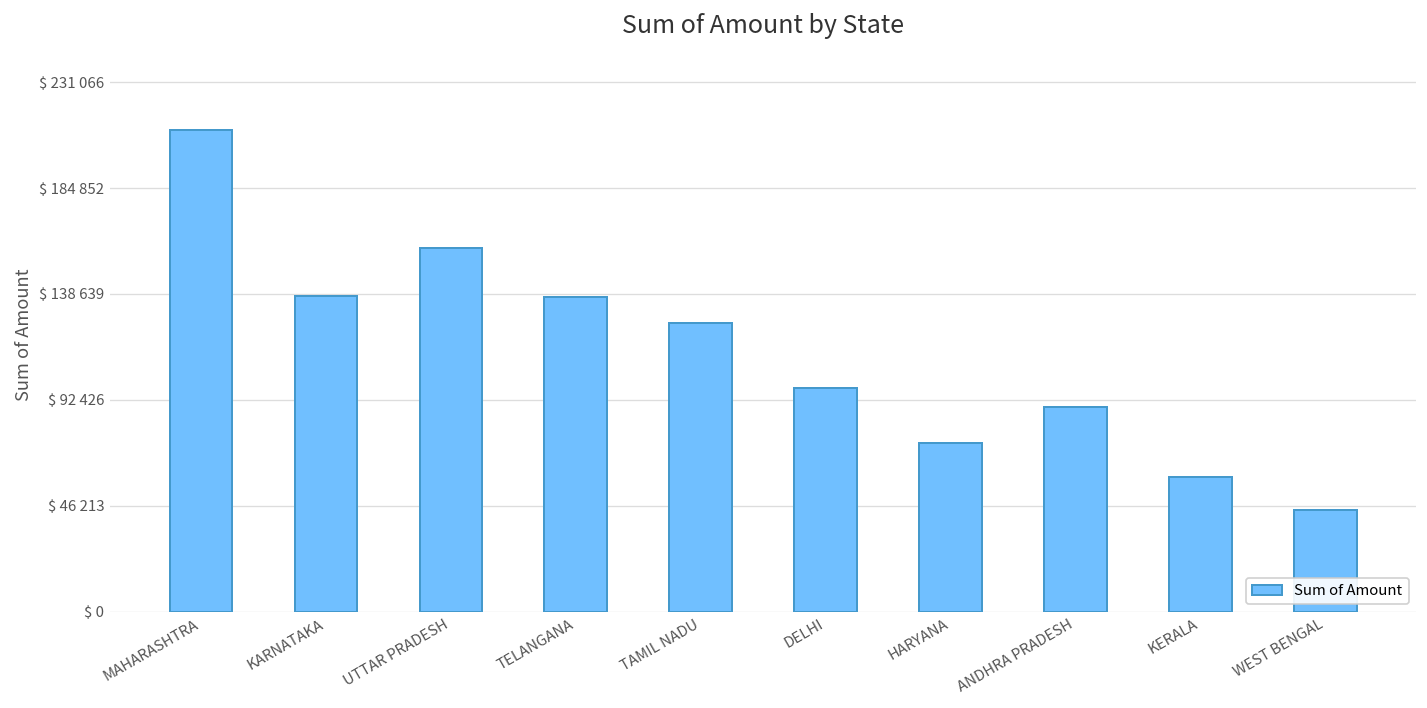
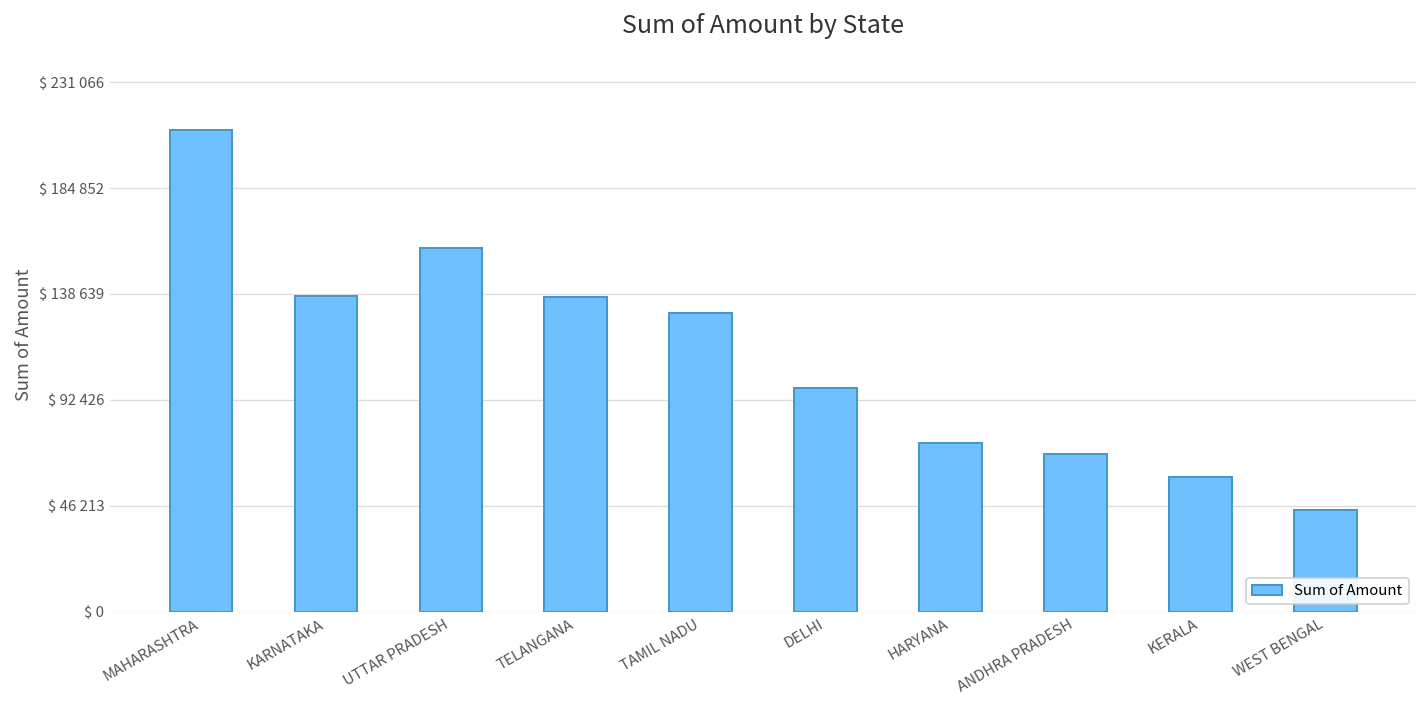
  {
    "MAHARASHTRA": "$ 210000",
    "KARNATAKA": "$ 138000",
    "UTTAR PRADESH": "$ 159000",
    "TELANGANA": "$ 137000",
-   "TAMIL NADU": "$ 126000",
+   "TAMIL NADU": "$ 130000",
    "DELHI": "$ 98000",
    "HARYANA": "$ 74000",
-   "ANDHRA PRADESH": "$ 89000",
+   "ANDHRA PRADESH": "$ 69000",
    "KERALA": "$ 59000",
    "WEST BENGAL": "$ 44000"
  }
